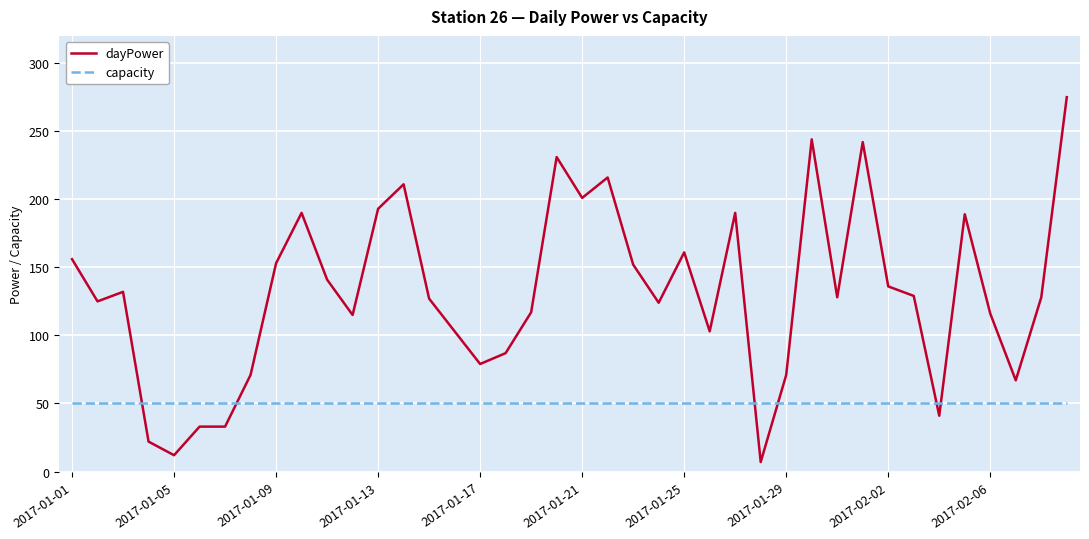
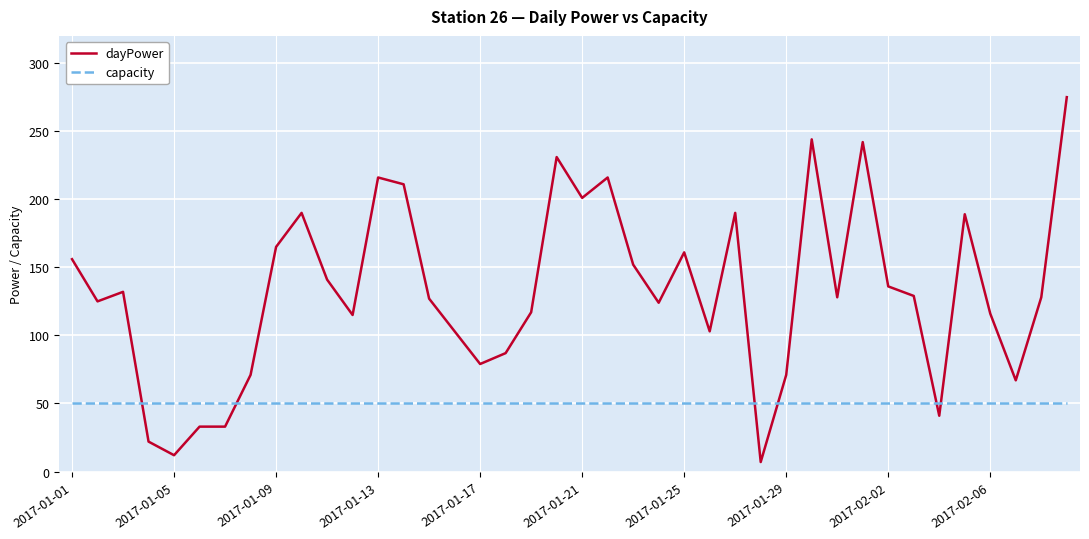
  {
    "dayPower": {
      "2017-01-01": 156,
      "2017-01-05": 12,
-     "2017-01-09": 153,
-     "2017-01-13": 193,
+     "2017-01-09": 165,
+     "2017-01-13": 216,
      "2017-01-17": 79,
      "2017-01-21": 201,
      "2017-01-25": 161,
      "2017-01-29": 71,
      "2017-02-02": 136,
      "2017-02-06": 116
    },
    "capacity": {
      "2017-01-01": 50,
      "2017-01-05": 50,
      "2017-01-09": 50,
      "2017-01-13": 50,
      "2017-01-17": 50,
      "2017-01-21": 50,
      "2017-01-25": 50,
      "2017-01-29": 50,
      "2017-02-02": 50,
      "2017-02-06": 50
    }
  }
